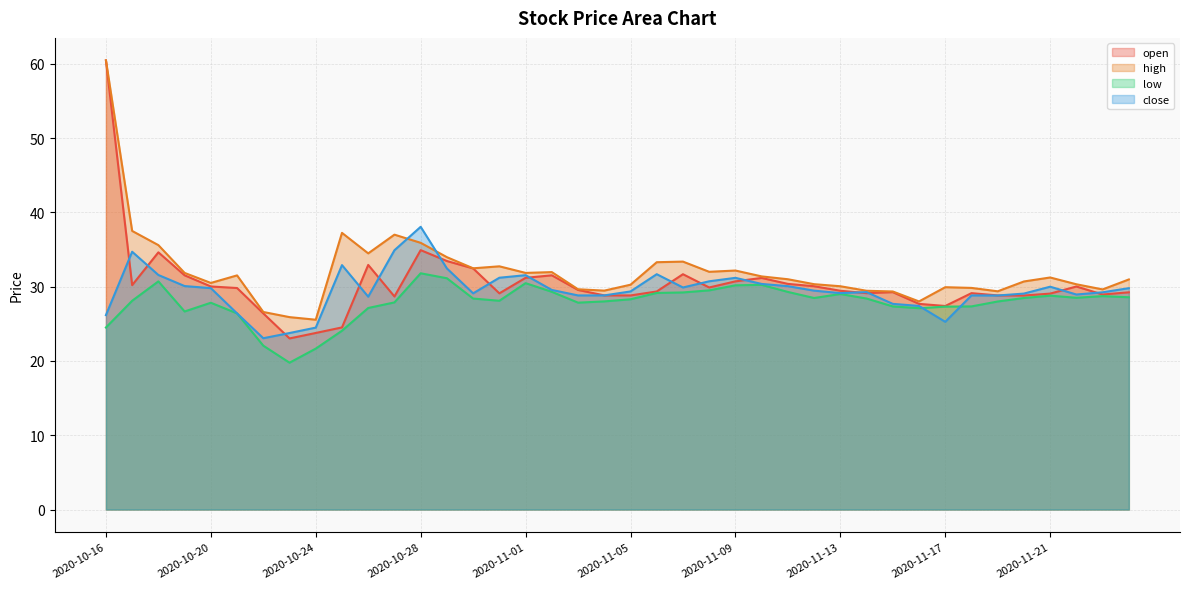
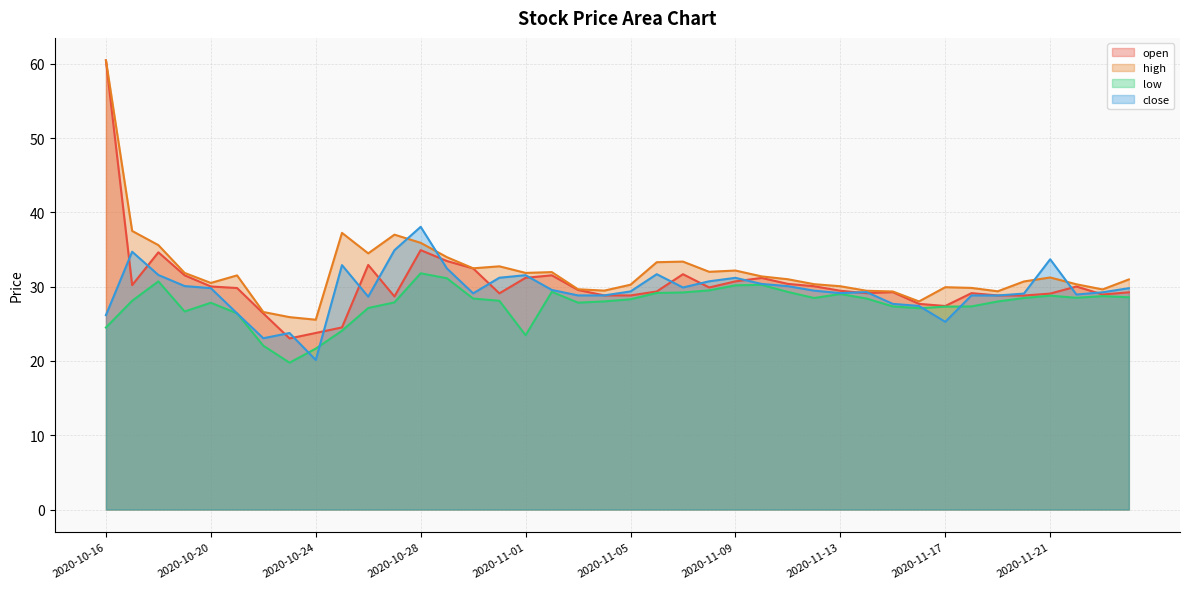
  {
    "low": {
      "2020-10-16": 25,
      "2020-10-20": 28,
      "2020-10-24": 22,
      "2020-10-28": 32,
-     "2020-11-01": 30,
+     "2020-11-01": 23,
      "2020-11-05": 28,
      "2020-11-09": 30
    },
    "close": {
      "2020-10-16": 26,
-     "2020-10-24": 24,
+     "2020-10-24": 20,
      "2020-10-28": 38,
      "2020-11-05": 29,
      "2020-11-09": 31,
      "2020-11-17": 25,
-     "2020-11-21": 30
+     "2020-11-21": 34
    }
  }
